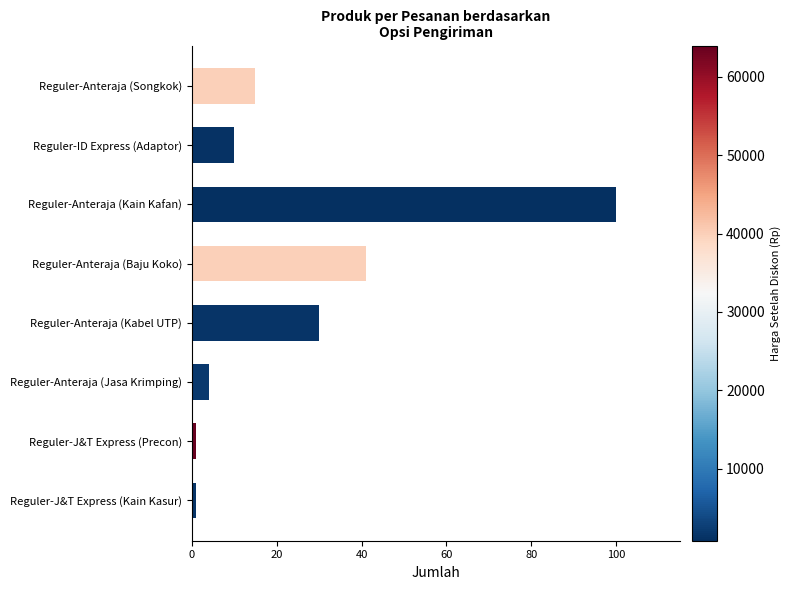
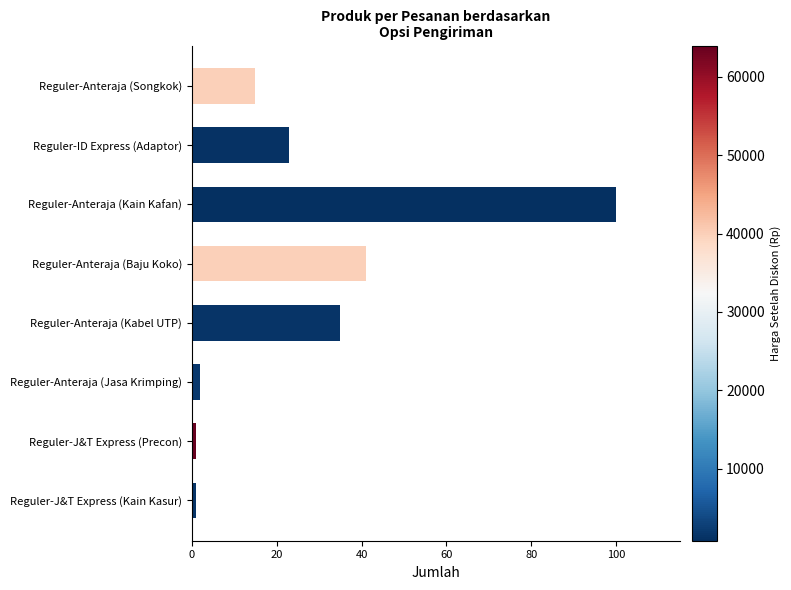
  {
    "Reguler-Anteraja (Songkok)": 15,
-   "Reguler-ID Express (Adaptor)": 10,
+   "Reguler-ID Express (Adaptor)": 23,
    "Reguler-Anteraja (Kain Kafan)": 100,
    "Reguler-Anteraja (Baju Koko)": 41,
-   "Reguler-Anteraja (Kabel UTP)": 30,
-   "Reguler-Anteraja (Jasa Krimping)": 4,
+   "Reguler-Anteraja (Kabel UTP)": 35,
+   "Reguler-Anteraja (Jasa Krimping)": 2,
    "Reguler-J&T Express (Precon)": 1,
    "Reguler-J&T Express (Kain Kasur)": 1
  }
